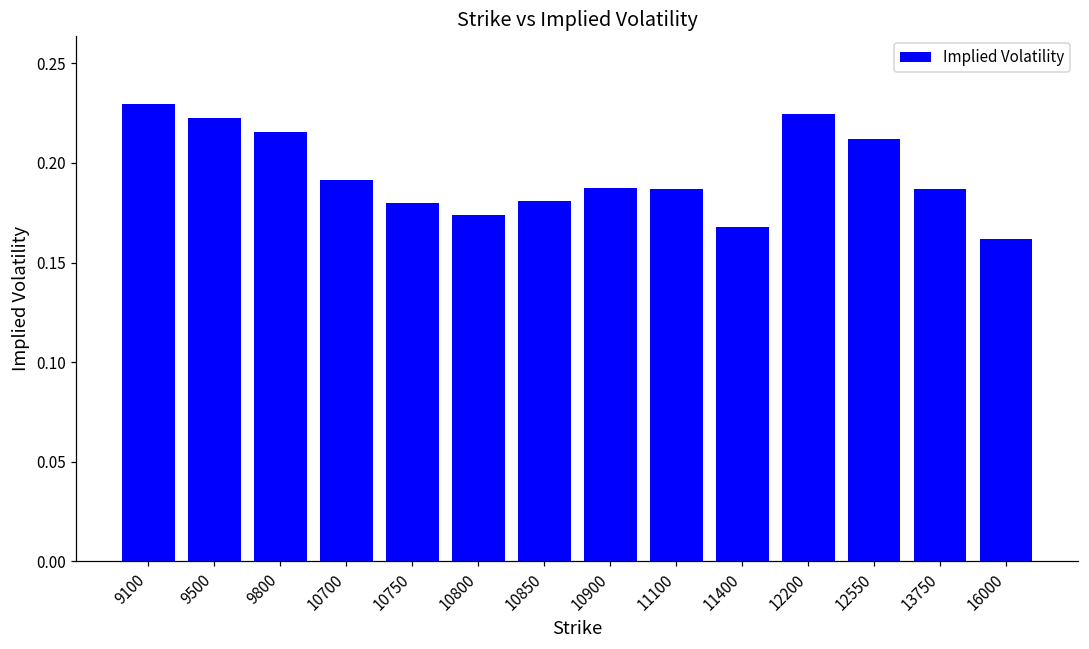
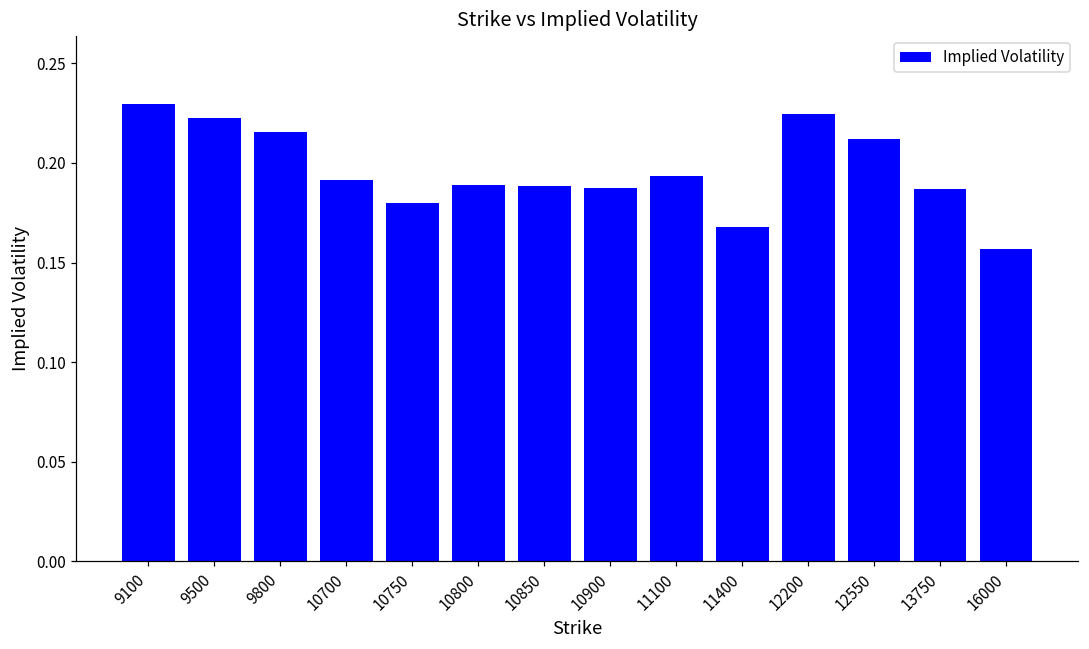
  {
    "9100": 0.229,
    "9500": 0.223,
    "9800": 0.215,
    "10700": 0.192,
    "10750": 0.180,
-   "10800": 0.174,
-   "10850": 0.181,
+   "10800": 0.189,
+   "10850": 0.188,
    "10900": 0.188,
-   "11100": 0.187,
+   "11100": 0.193,
    "11400": 0.168,
    "12200": 0.225,
    "12550": 0.212,
    "13750": 0.187,
-   "16000": 0.162
+   "16000": 0.157
  }
